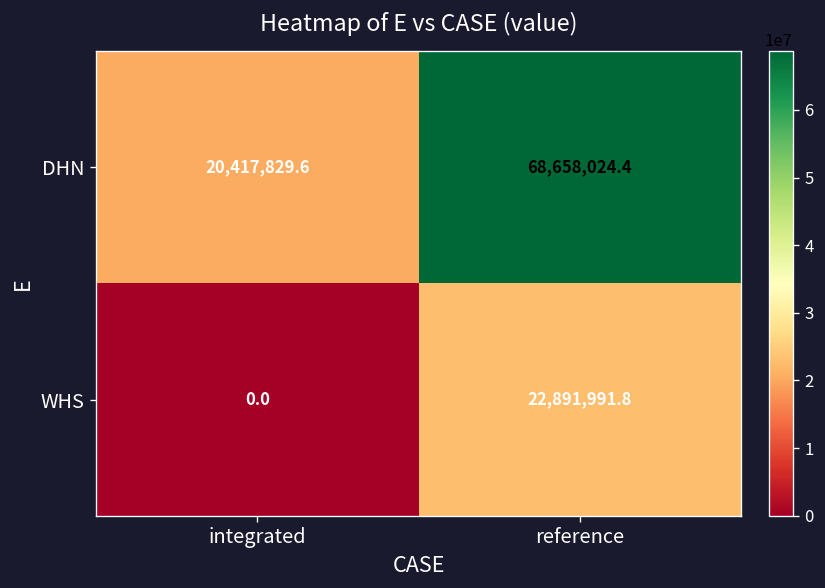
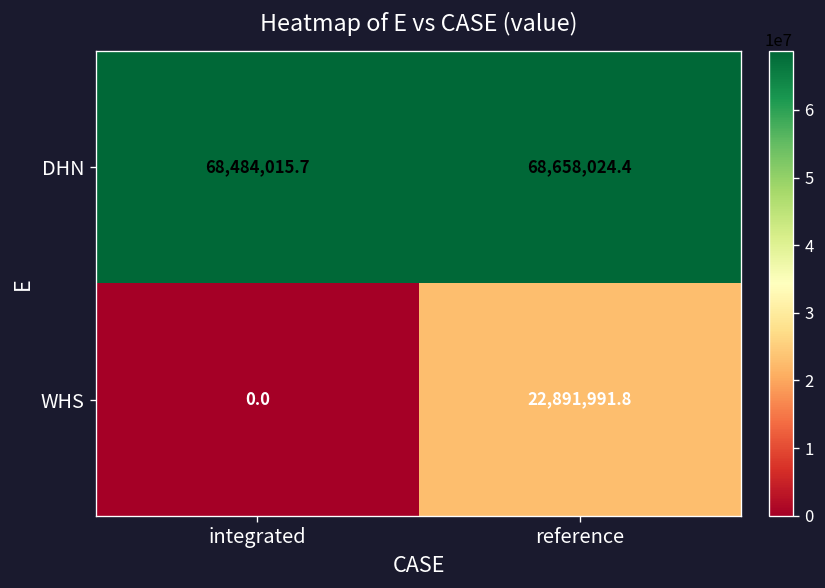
  {
    "DHN": {
-     "integrated": "20,417,829.6",
+     "integrated": "68,484,015.7",
      "reference": "68,658,024.4"
    },
    "WHS": {
      "integrated": "0.0",
      "reference": "22,891,991.8"
    }
  }
